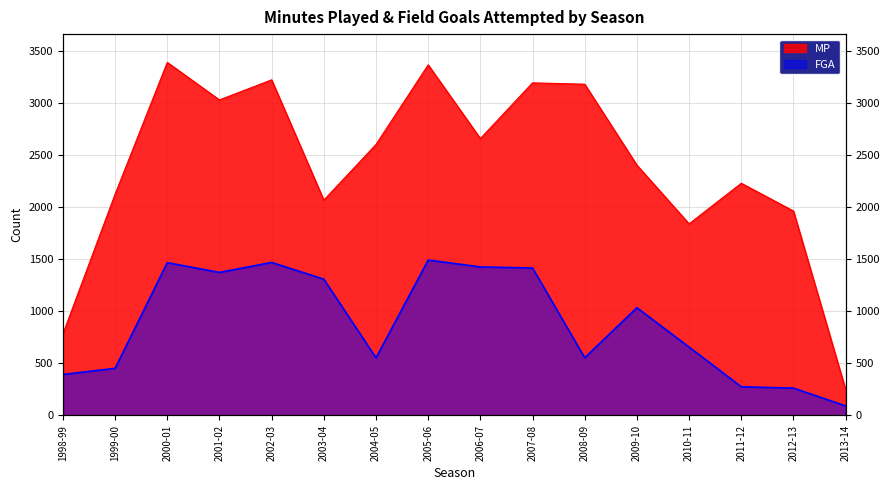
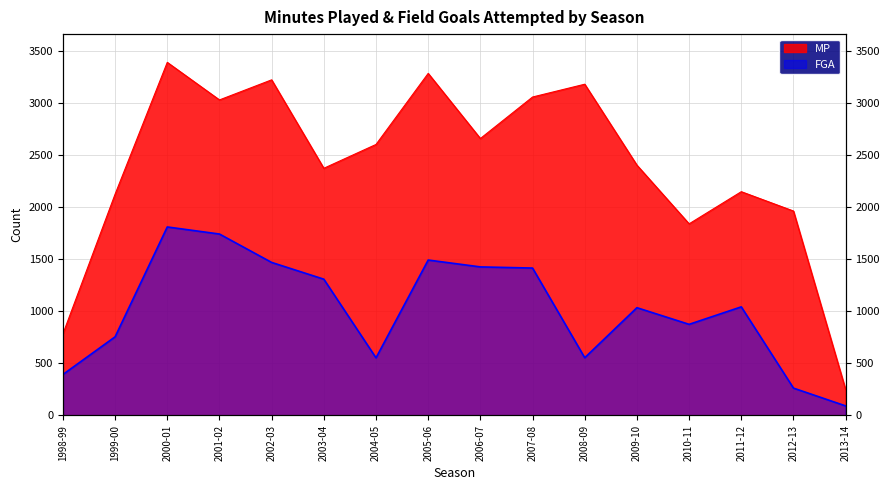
  {
    "MP": {
      "1998-99": 780,
      "1999-00": 2130,
      "2000-01": 3390,
      "2001-02": 3030,
      "2002-03": 3230,
-     "2003-04": 2070,
+     "2003-04": 2380,
      "2004-05": 2610,
-     "2005-06": 3370,
+     "2005-06": 3290,
      "2006-07": 2660,
-     "2007-08": 3200,
+     "2007-08": 3060,
      "2008-09": 3180,
      "2009-10": 2410,
      "2010-11": 1840,
-     "2011-12": 2230,
+     "2011-12": 2150,
      "2012-13": 1970,
      "2013-14": 250
    },
    "FGA": {
      "1998-99": 390,
-     "1999-00": 450,
-     "2000-01": 1470,
-     "2001-02": 1380,
+     "1999-00": 760,
+     "2000-01": 1810,
+     "2001-02": 1740,
      "2002-03": 1470,
      "2003-04": 1310,
      "2004-05": 550,
      "2005-06": 1490,
      "2006-07": 1430,
      "2007-08": 1420,
      "2008-09": 560,
      "2009-10": 1040,
-     "2010-11": 660,
-     "2011-12": 280,
+     "2010-11": 880,
+     "2011-12": 1040,
      "2012-13": 260,
      "2013-14": 90
    }
  }
